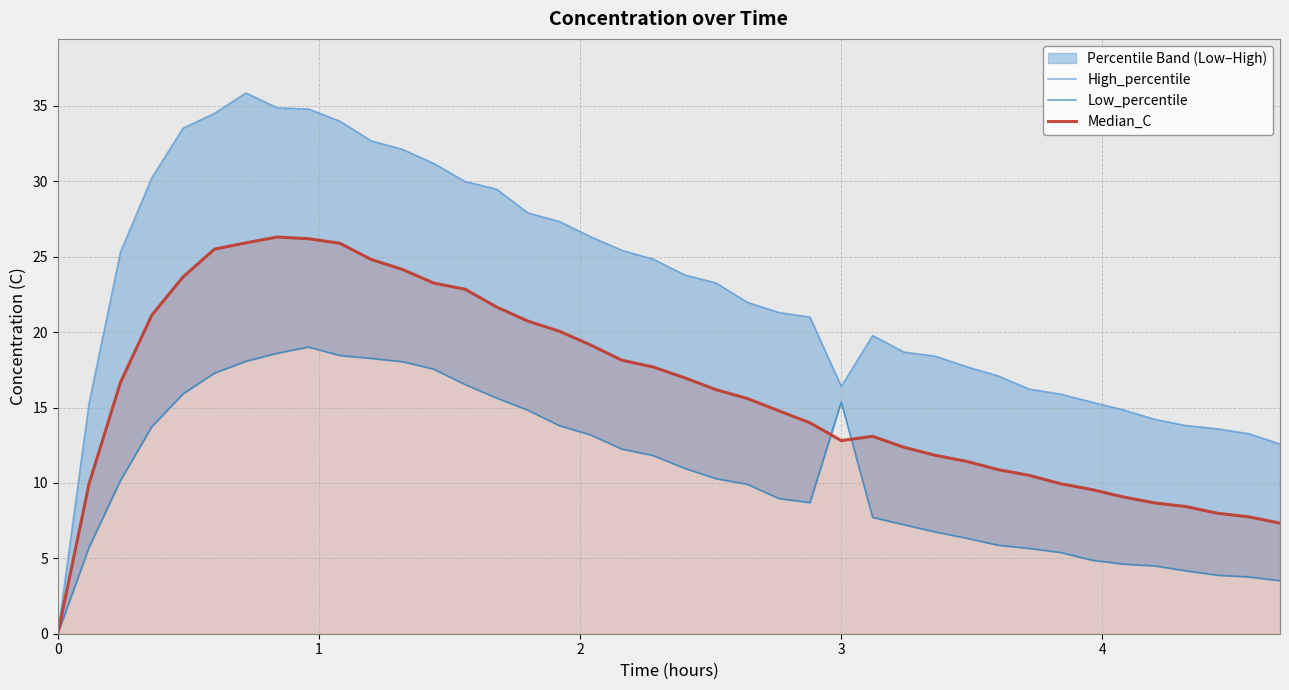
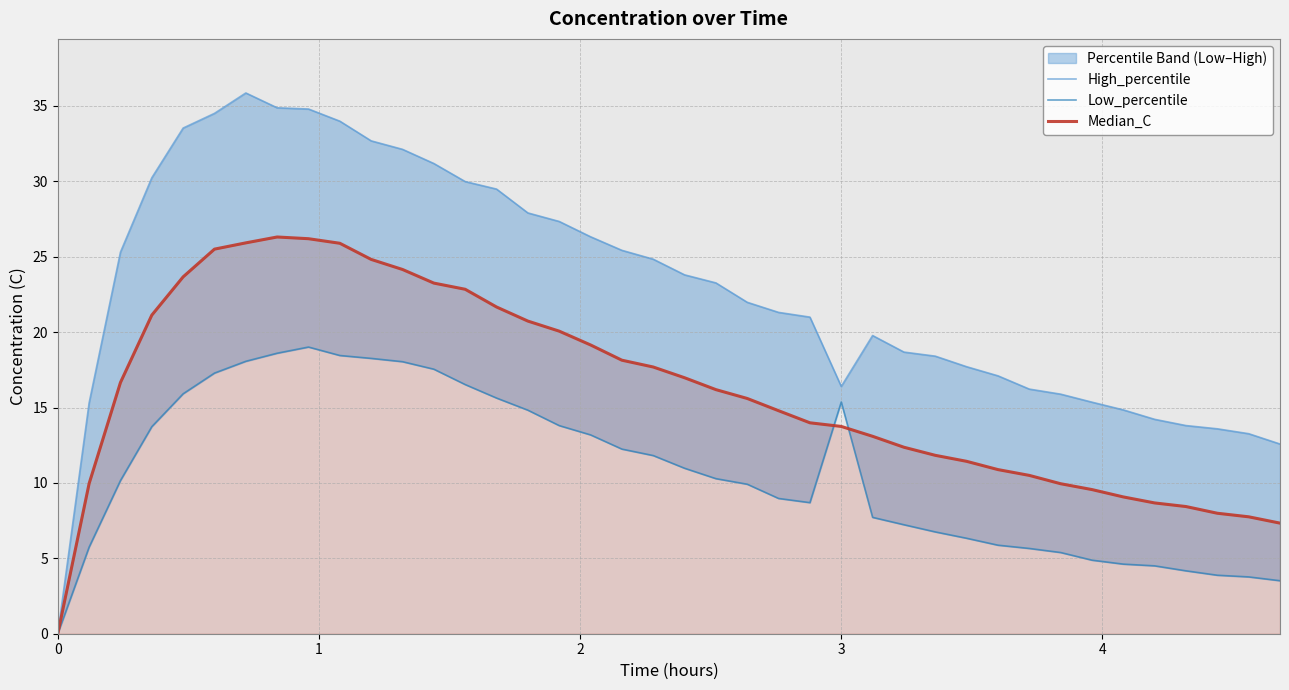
  {
    "Percentile Band (Low–High)": {
      "3": 16.4
    },
    "Low_percentile": {
      "3": 15.4
    },
    "Median_C": {
-     "3": 12.8
+     "3": 13.7
    }
  }
